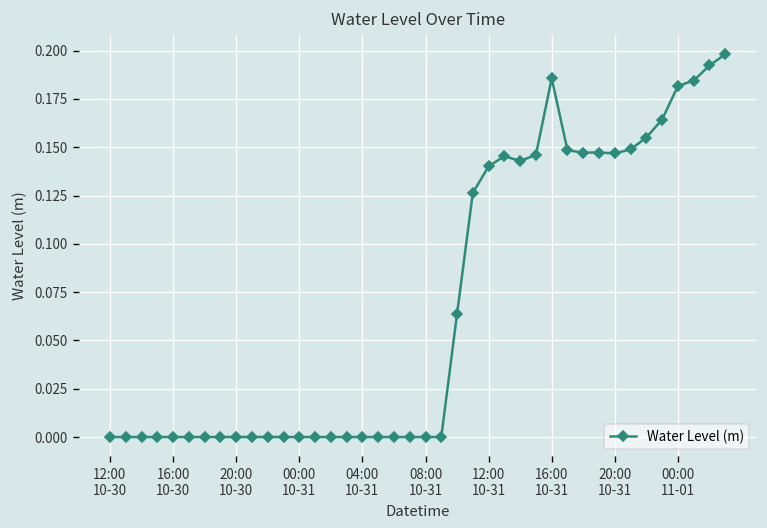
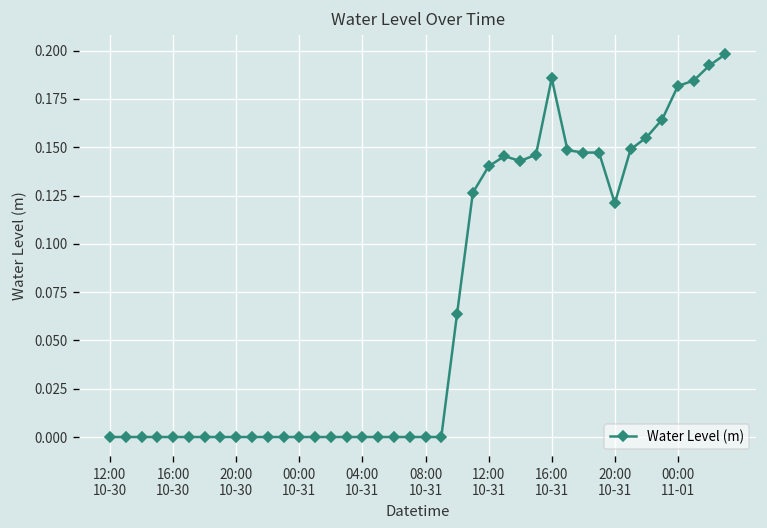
  {
    "12:00 10-30": 0.000,
    "16:00 10-30": 0.000,
    "20:00 10-30": 0.000,
    "00:00 10-31": 0.000,
    "04:00 10-31": 0.000,
    "08:00 10-31": 0.000,
    "12:00 10-31": 0.140,
    "16:00 10-31": 0.186,
-   "20:00 10-31": 0.147,
+   "20:00 10-31": 0.121,
    "00:00 11-01": 0.182
  }
